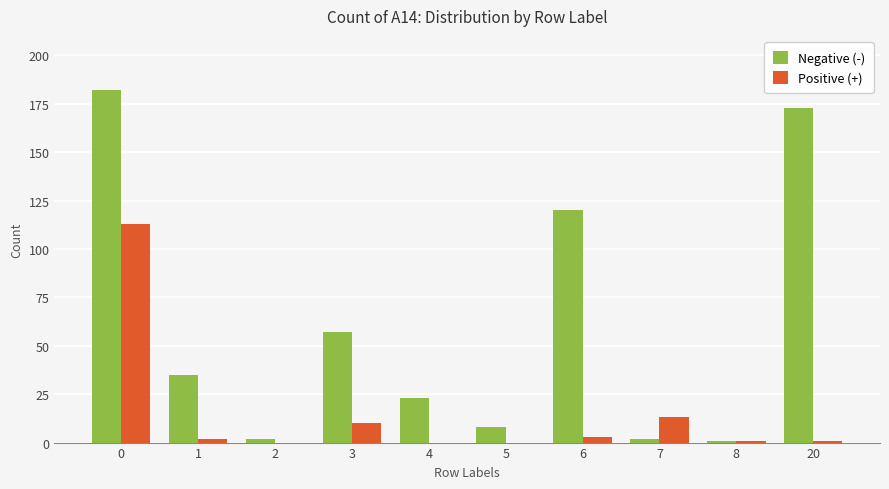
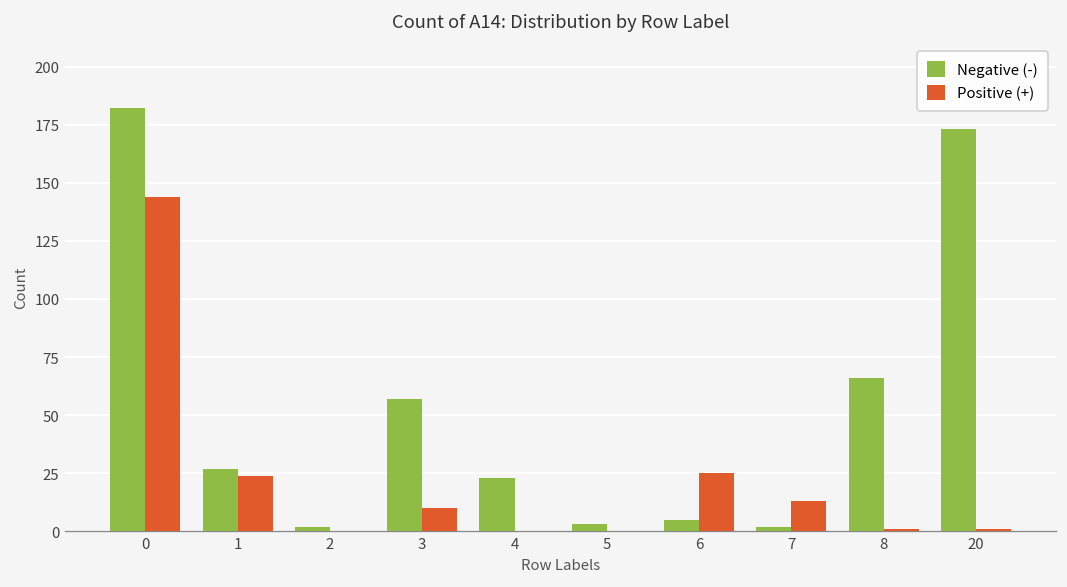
  {
    "Negative (-)": {
      "0": 182,
-     "1": 35,
+     "1": 27,
      "2": 2,
      "3": 57,
      "4": 23,
-     "5": 8,
-     "6": 120,
+     "5": 3,
+     "6": 5,
      "7": 2,
-     "8": 1,
+     "8": 66,
      "20": 173
    },
    "Positive (+)": {
-     "0": 113,
-     "1": 2,
+     "0": 144,
+     "1": 24,
      "2": 0,
      "3": 10,
      "4": 0,
      "5": 0,
-     "6": 3,
+     "6": 25,
      "7": 13
    }
  }
